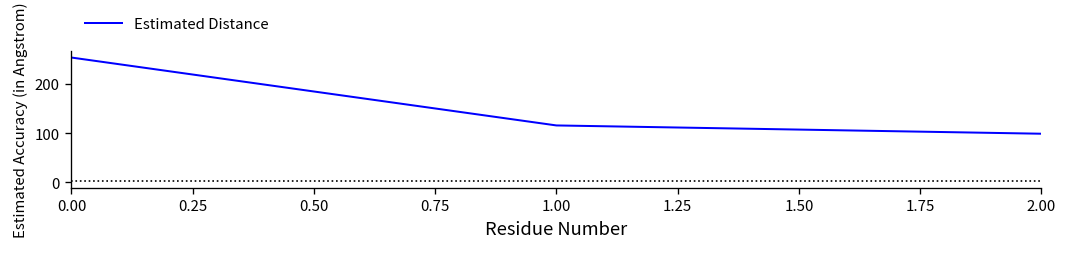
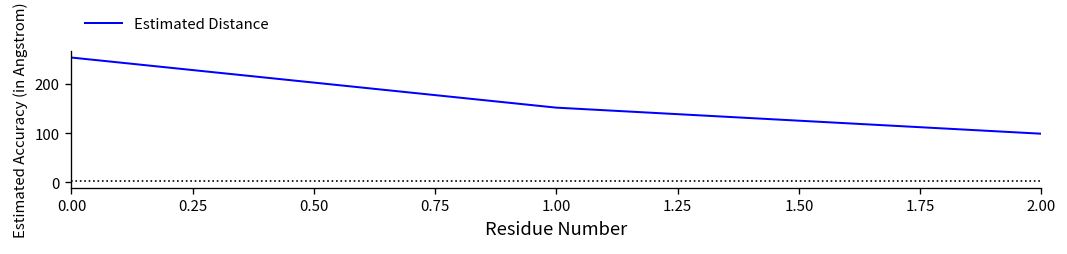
  {
    "0.00": 250,
-   "1.00": 120,
+   "1.00": 150,
    "2.00": 100
  }
